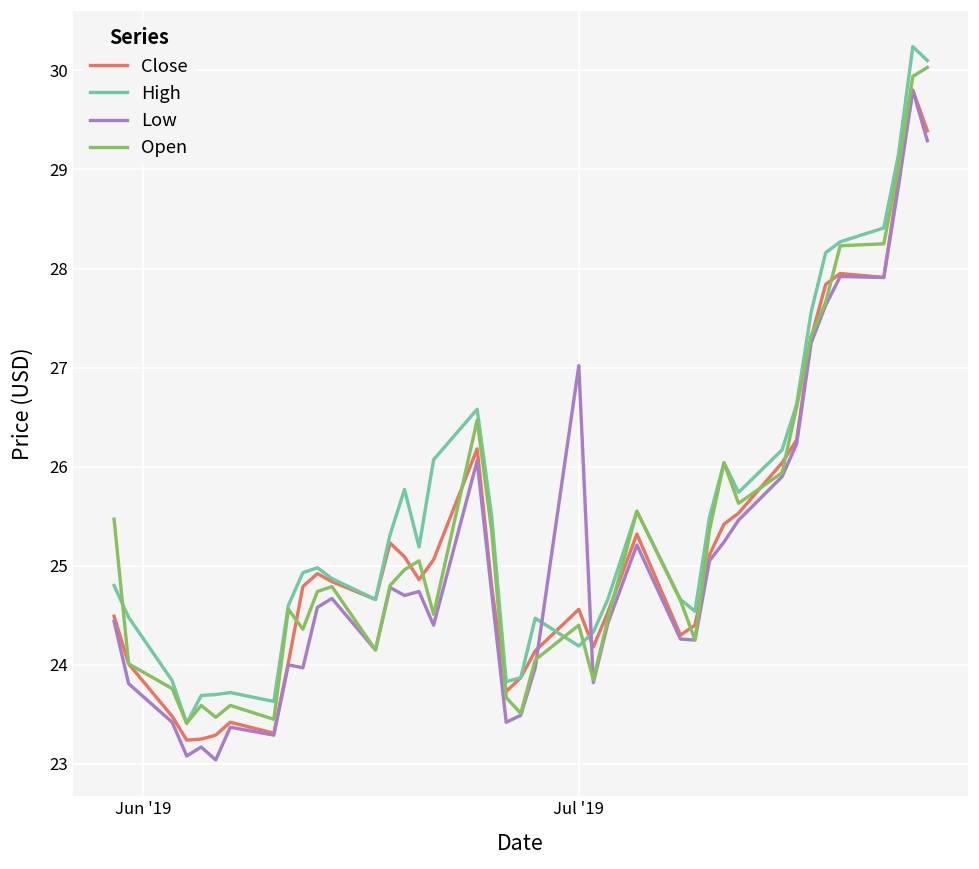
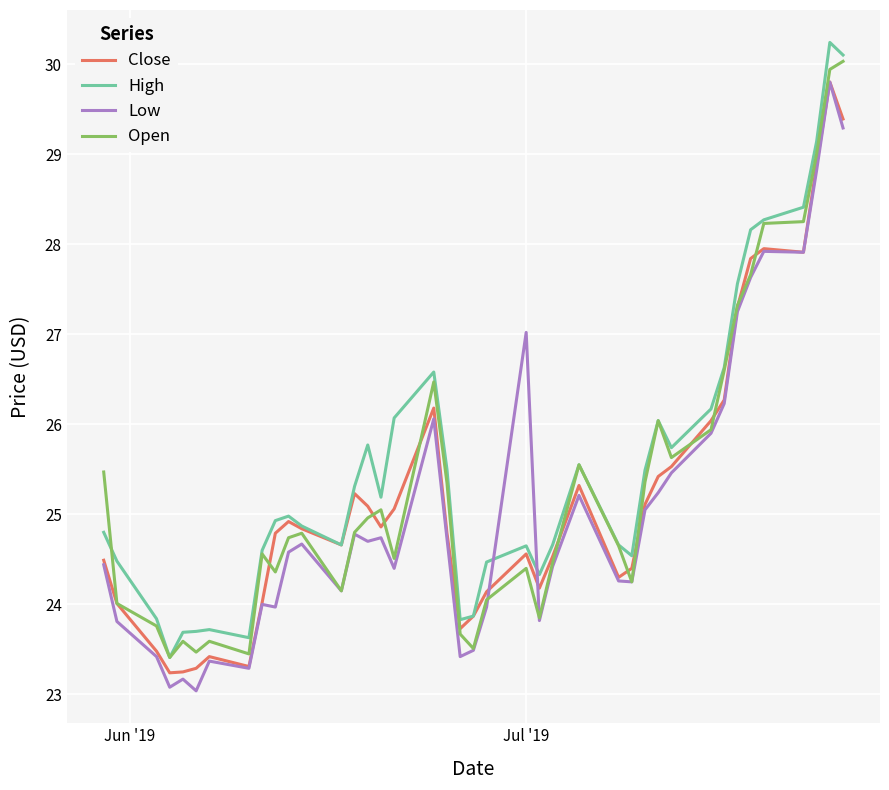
  {
    "Close": {
      "Jul '19": 24.6
    },
    "High": {
-     "Jul '19": 24.2
+     "Jul '19": 24.7
    },
    "Low": {
      "Jul '19": 27.0
    },
    "Open": {
      "Jul '19": 24.4
    }
  }
